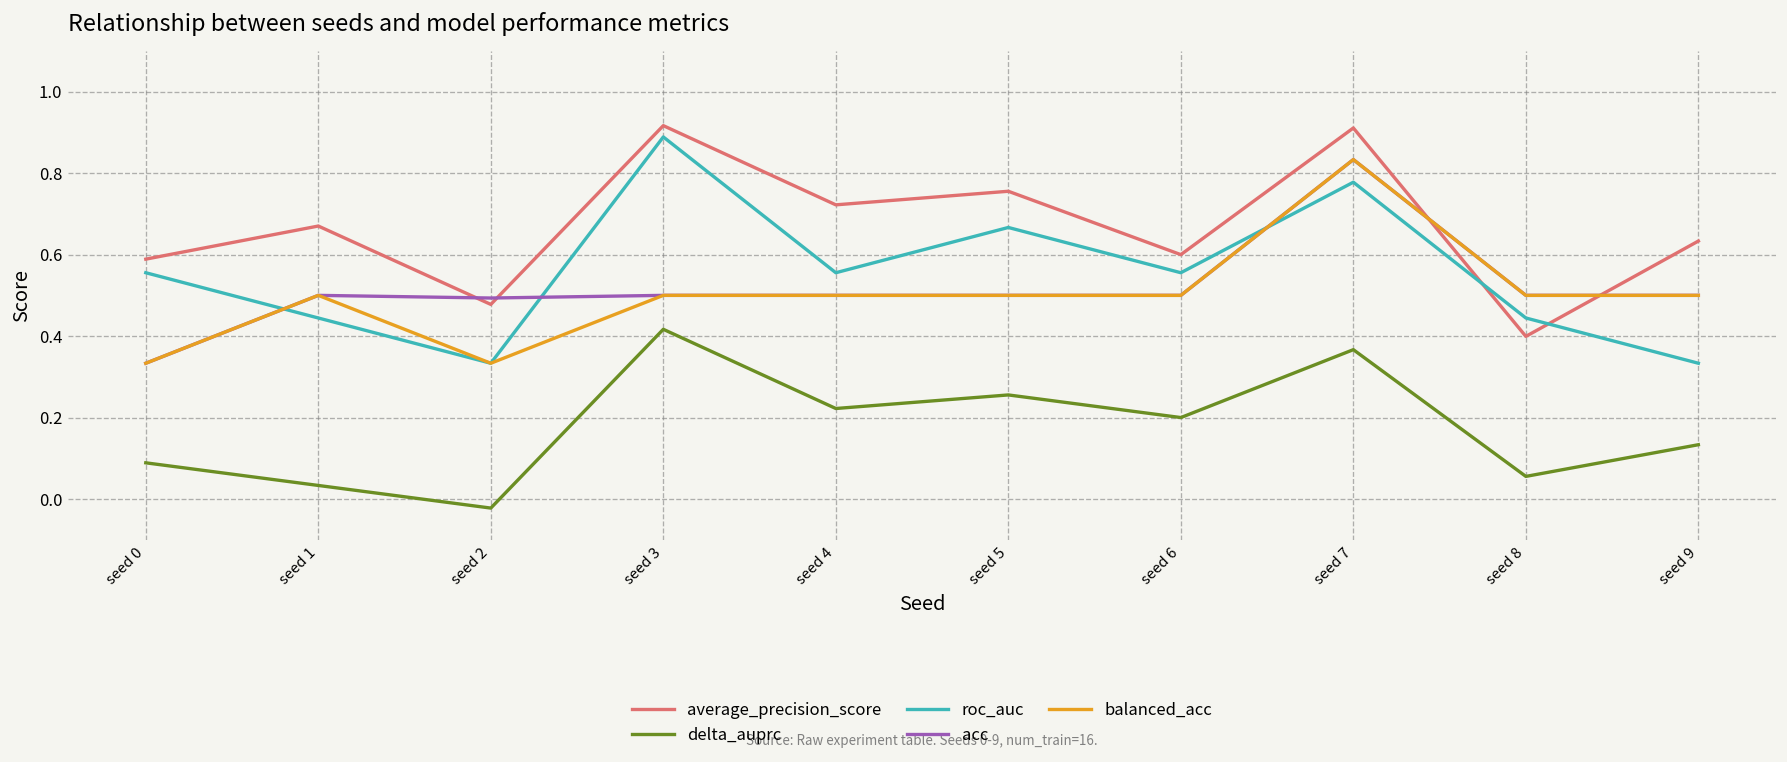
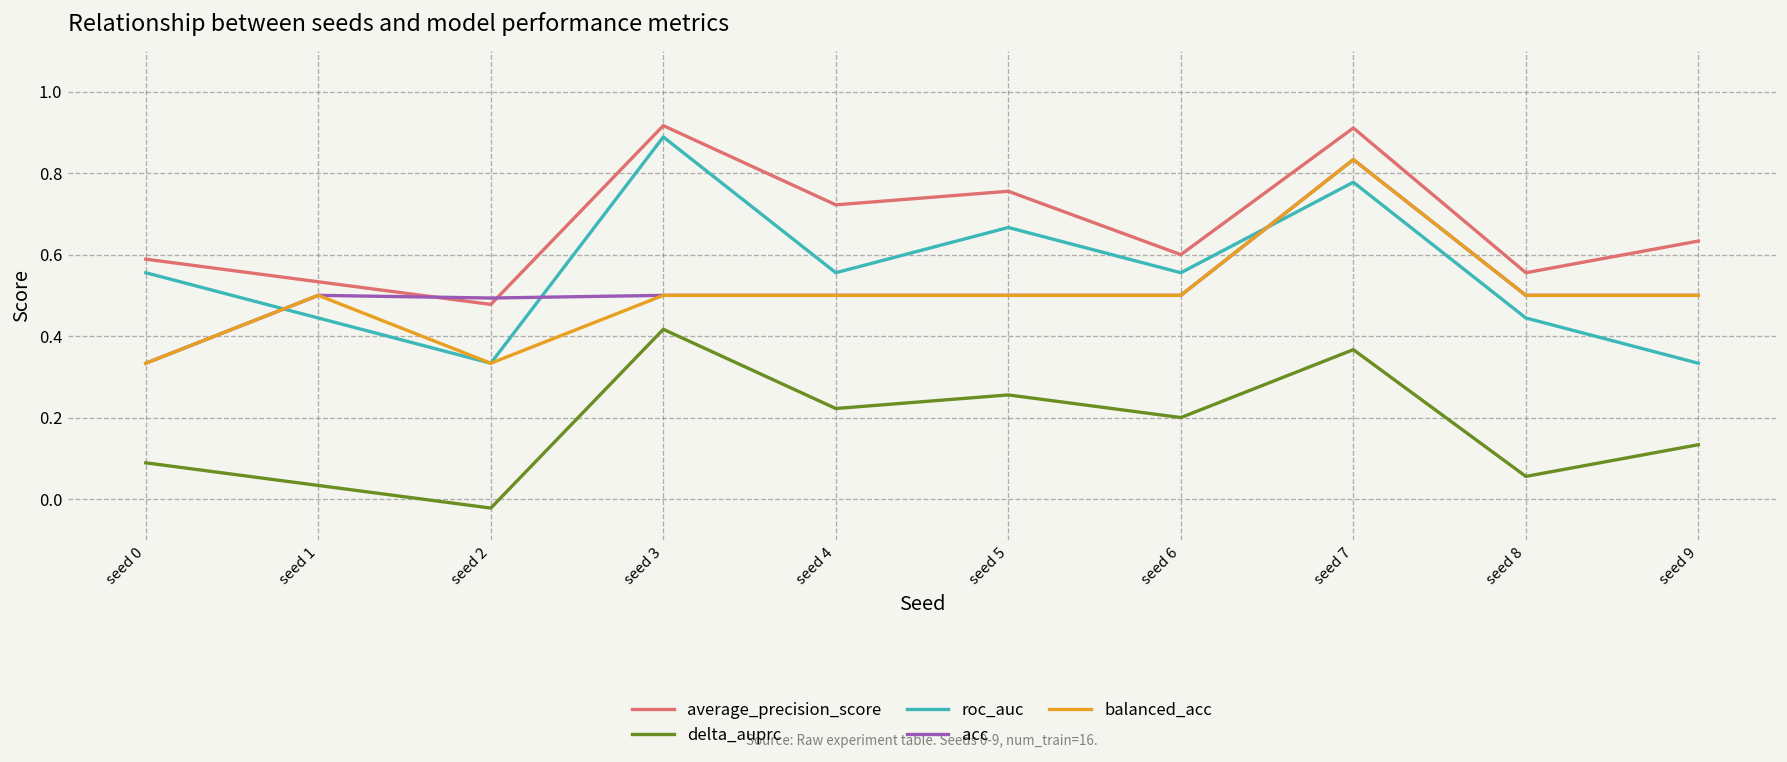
  {
    "average_precision_score": {
      "seed 0": 0.59,
-     "seed 1": 0.67,
+     "seed 1": 0.53,
      "seed 2": 0.48,
      "seed 3": 0.92,
      "seed 4": 0.72,
      "seed 5": 0.76,
      "seed 6": 0.60,
      "seed 7": 0.91,
-     "seed 8": 0.40,
+     "seed 8": 0.56,
      "seed 9": 0.63
    },
    "delta_auprc": {
      "seed 0": 0.09,
      "seed 1": 0.03,
      "seed 2": -0.02,
      "seed 3": 0.42,
      "seed 4": 0.22,
      "seed 5": 0.26,
      "seed 6": 0.20,
      "seed 7": 0.37,
      "seed 8": 0.06,
      "seed 9": 0.13
    },
    "roc_auc": {
      "seed 0": 0.56,
      "seed 1": 0.44,
      "seed 3": 0.89,
      "seed 4": 0.56,
      "seed 5": 0.67,
      "seed 6": 0.56,
      "seed 7": 0.78,
      "seed 8": 0.44,
      "seed 9": 0.33
    },
    "acc": {
      "seed 2": 0.49
    }
  }
